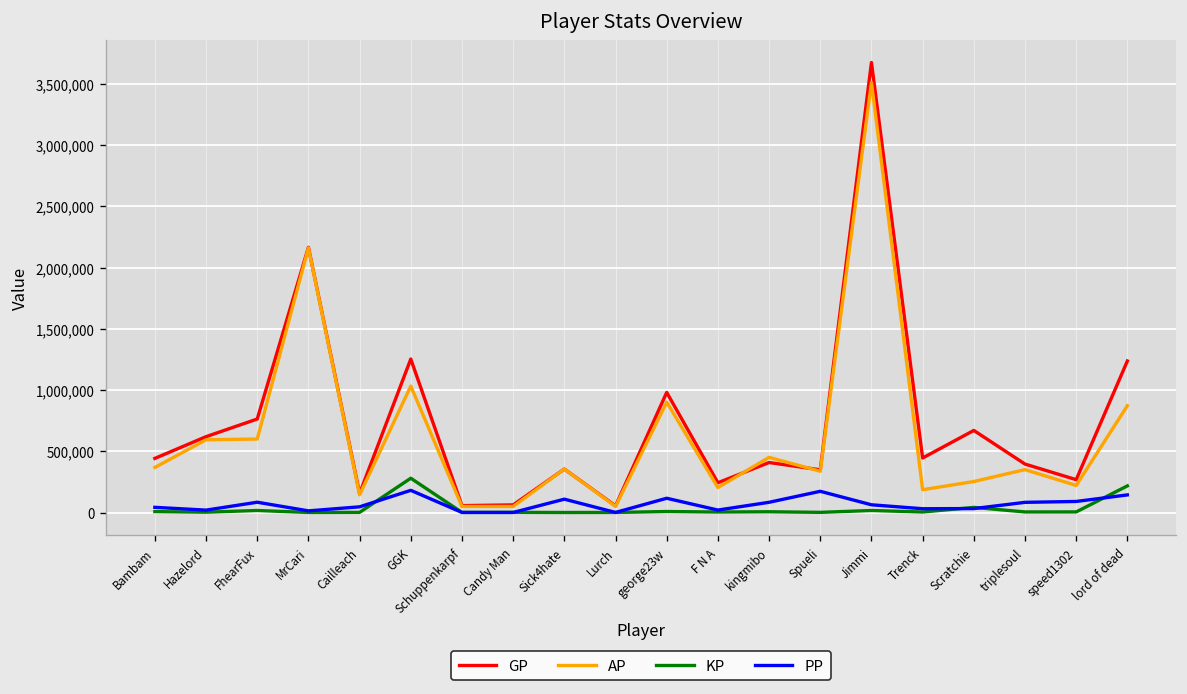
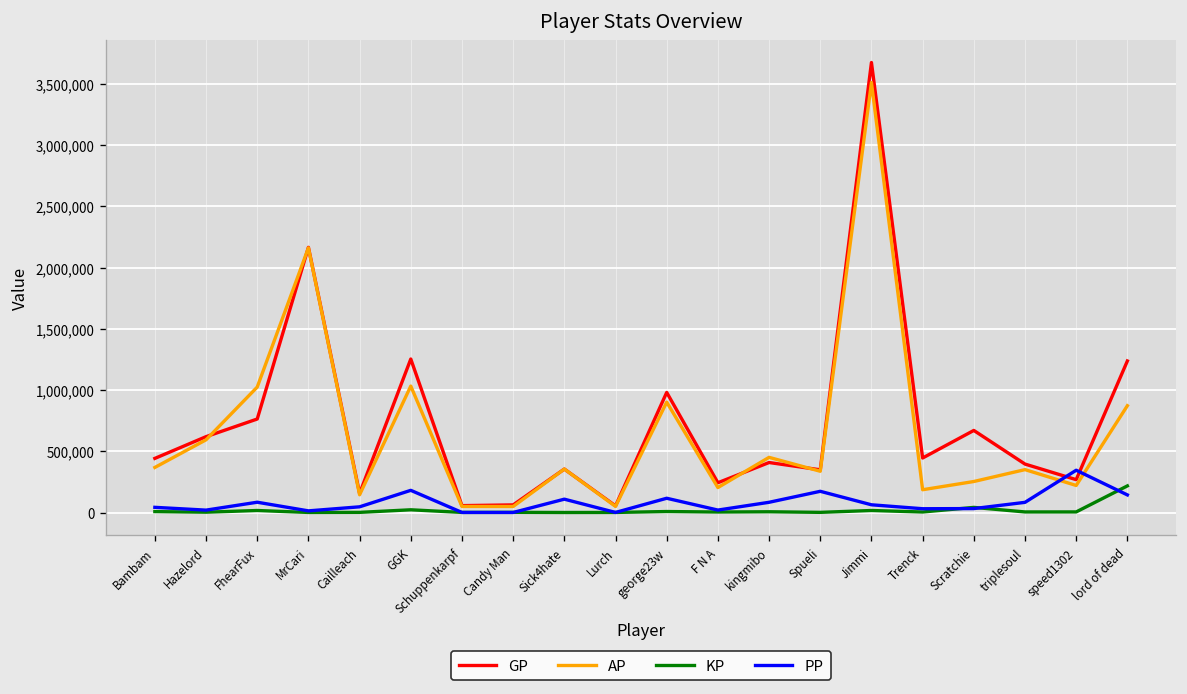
  {
    "GP": {
      "Bambam": "440,000",
      "Hazelord": "620,000",
      "FhearFux": "760,000",
      "GGK": "1,250,000",
      "george23w": "980,000",
      "F N A": "240,000",
      "kingmibo": "410,000",
      "Jimmi": "3,670,000",
      "Trenck": "440,000",
      "Scratchie": "670,000",
      "triplesoul": "400,000",
      "speed1302": "270,000",
      "lord of dead": "1,240,000"
    },
    "AP": {
      "Bambam": "370,000",
      "Hazelord": "590,000",
-     "FhearFux": "600,000",
+     "FhearFux": "1,020,000",
      "GGK": "1,030,000",
      "george23w": "900,000",
      "F N A": "200,000",
      "kingmibo": "450,000",
      "Jimmi": "3,510,000",
      "Trenck": "190,000",
      "Scratchie": "250,000",
      "triplesoul": "350,000",
      "speed1302": "220,000",
      "lord of dead": "870,000"
    },
    "KP": {
      "Bambam": "10,000",
      "FhearFux": "20,000",
      "Cailleach": "0",
-     "GGK": "280,000",
+     "GGK": "20,000",
      "Sick4hate": "0",
      "george23w": "10,000",
      "kingmibo": "10,000",
      "Spueli": "0",
      "Jimmi": "20,000",
      "Trenck": "0",
      "triplesoul": "0",
      "speed1302": "0",
      "lord of dead": "220,000"
    },
    "PP": {
      "Bambam": "40,000",
      "FhearFux": "80,000",
      "Cailleach": "50,000",
      "GGK": "180,000",
      "Sick4hate": "110,000",
      "george23w": "120,000",
      "kingmibo": "80,000",
      "Spueli": "170,000",
      "Jimmi": "60,000",
      "Trenck": "30,000",
      "triplesoul": "80,000",
-     "speed1302": "90,000",
+     "speed1302": "350,000",
      "lord of dead": "140,000"
    }
  }
